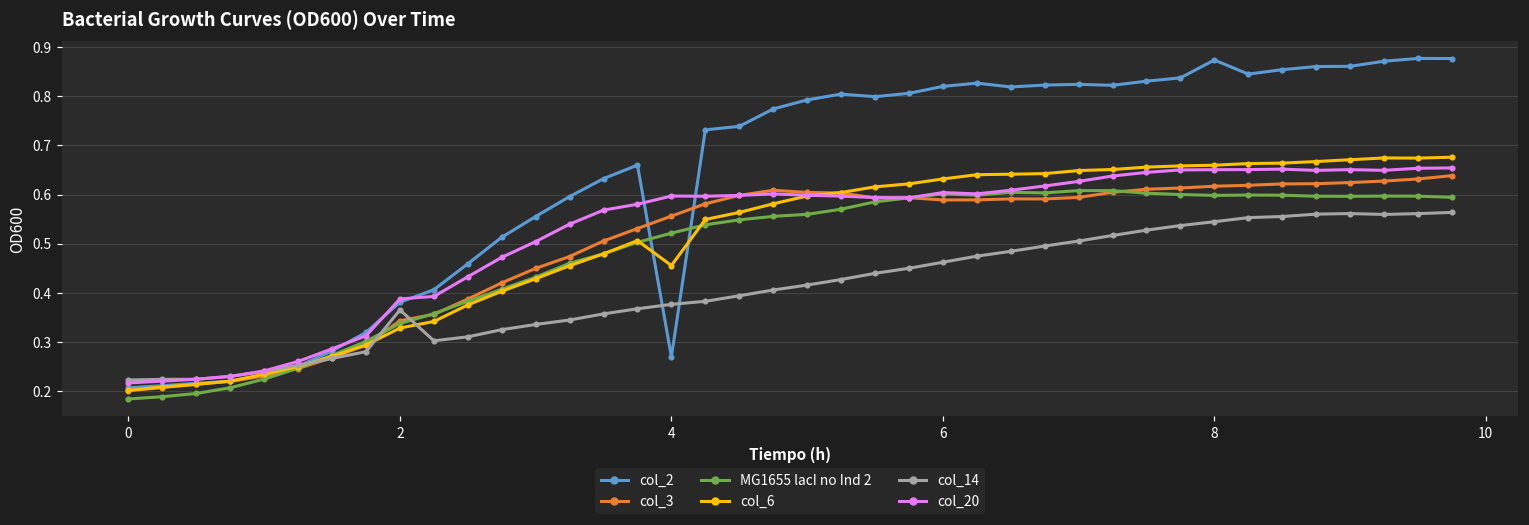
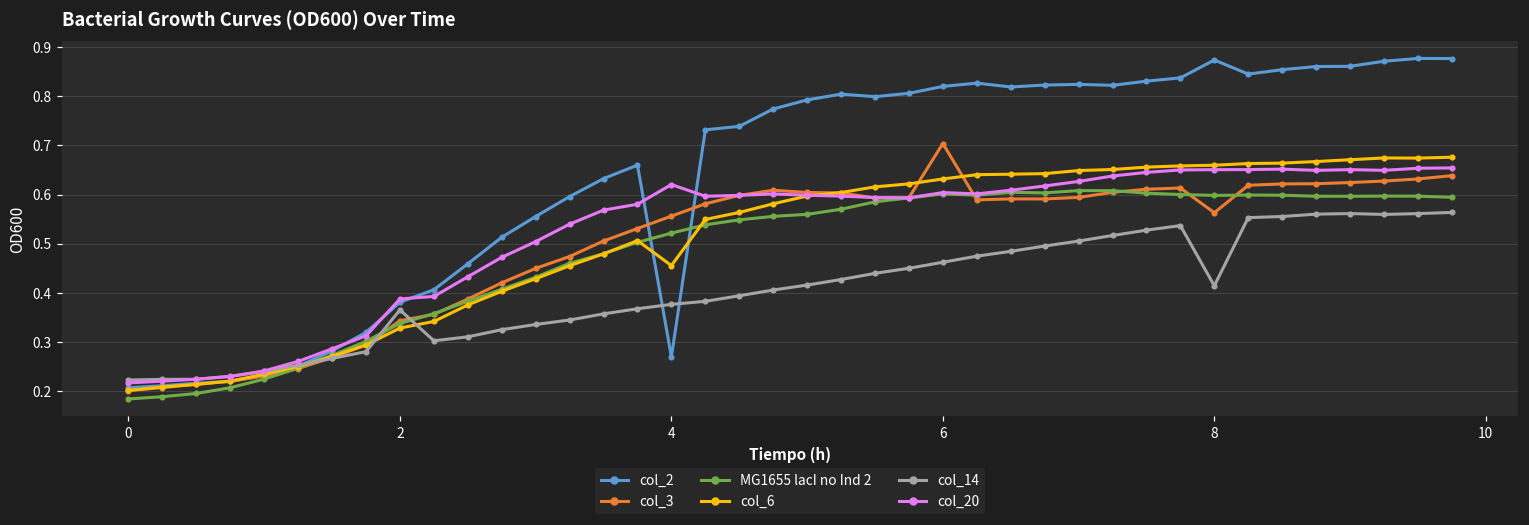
  {
    "col_2": {
      "2": 0.38,
      "4": 0.27,
      "6": 0.82,
      "8": 0.87
    },
    "col_3": {
      "4": 0.56,
-     "6": 0.59,
-     "8": 0.62
+     "6": 0.70,
+     "8": 0.56
    },
    "MG1655 lacI no Ind 2": {
      "0": 0.18,
      "4": 0.52,
      "8": 0.60
    },
    "col_6": {
      "2": 0.33,
      "4": 0.46,
      "6": 0.63,
      "8": 0.66
    },
    "col_14": {
      "0": 0.22,
      "2": 0.37,
      "4": 0.38,
      "6": 0.46,
-     "8": 0.54
+     "8": 0.41
    },
    "col_20": {
      "0": 0.22,
      "2": 0.39,
-     "4": 0.60,
+     "4": 0.62,
      "8": 0.65
    }
  }
